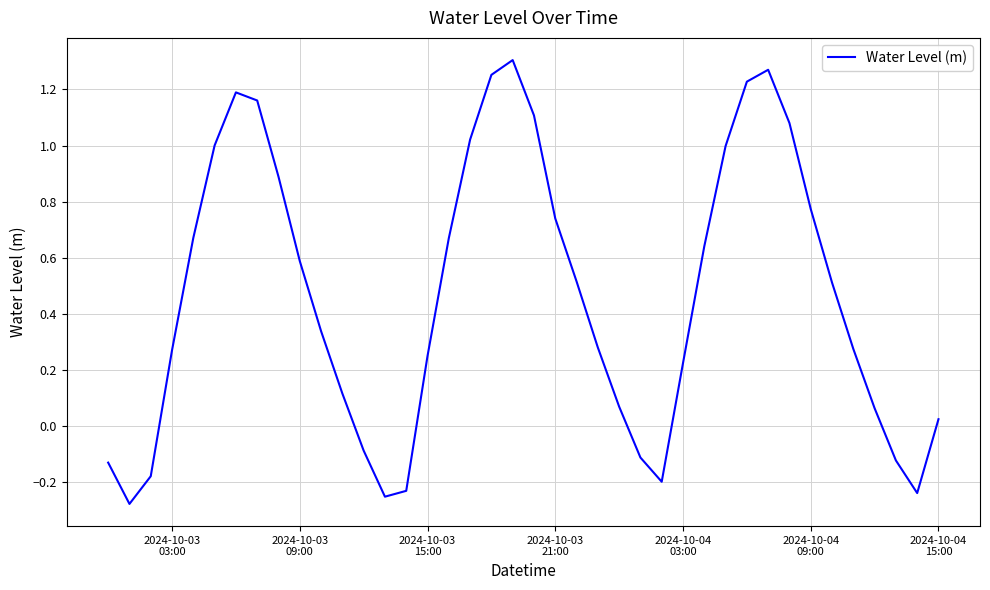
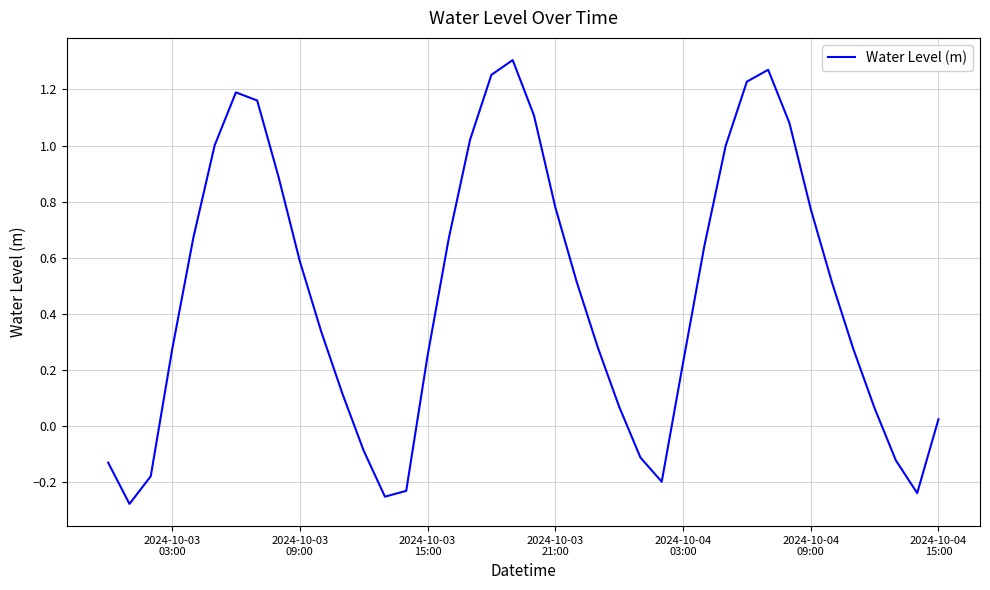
  {
    "2024-10-03 03:00": 0.27,
    "2024-10-03 09:00": 0.59,
    "2024-10-03 15:00": 0.25,
-   "2024-10-03 21:00": 0.74,
+   "2024-10-03 21:00": 0.78,
    "2024-10-04 03:00": 0.22,
    "2024-10-04 09:00": 0.77,
    "2024-10-04 15:00": 0.02
  }
